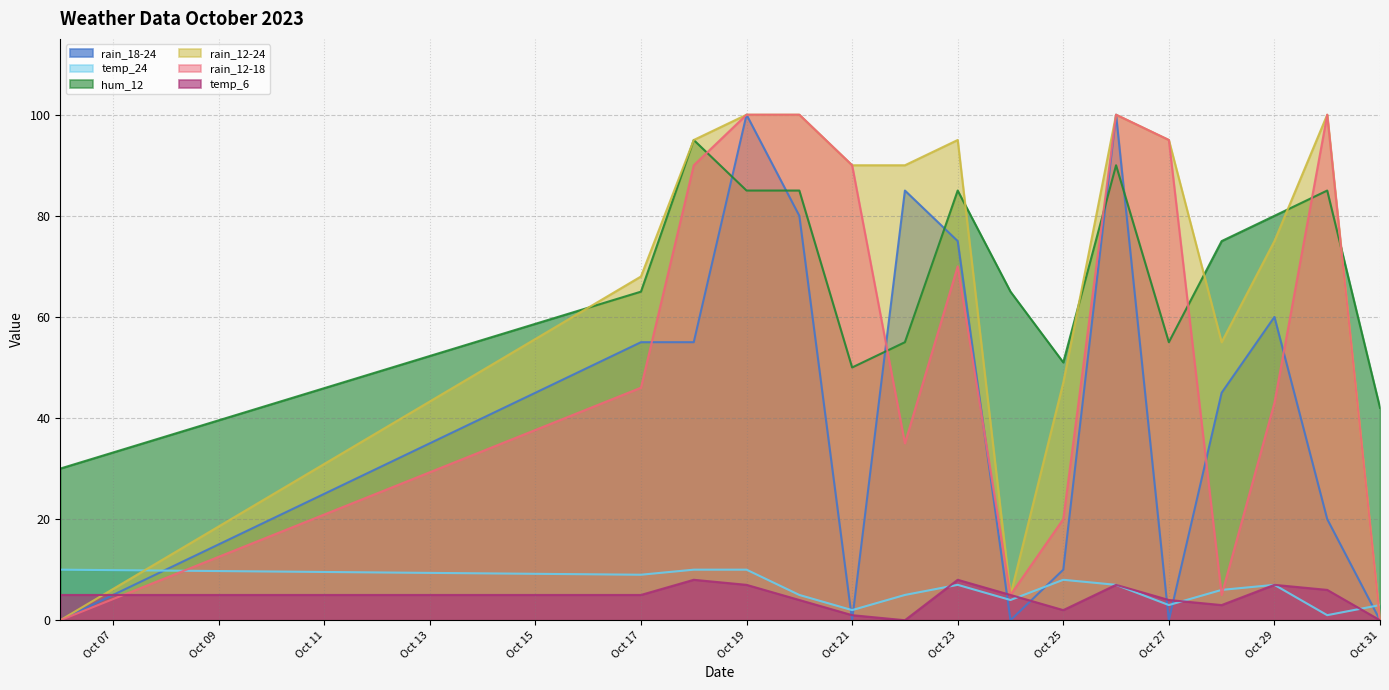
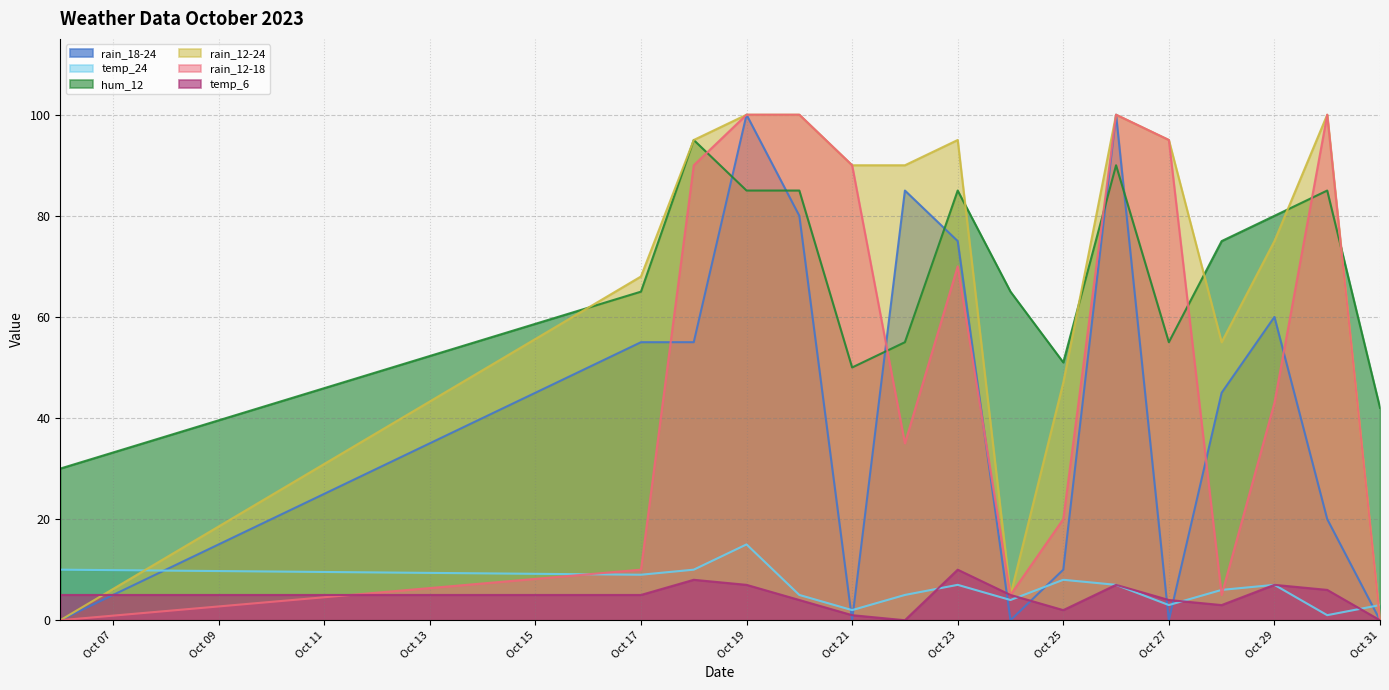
  {
    "rain_18-24": {
      "Oct 17": 55,
      "Oct 21": 0,
      "Oct 23": 75,
      "Oct 25": 10,
      "Oct 27": 0,
      "Oct 29": 60
    },
    "temp_24": {
      "Oct 17": 9,
-     "Oct 19": 10,
+     "Oct 19": 15,
      "Oct 21": 2,
      "Oct 23": 7,
      "Oct 25": 8,
      "Oct 27": 3,
      "Oct 31": 3
    },
    "hum_12": {
      "Oct 17": 65,
      "Oct 19": 85,
      "Oct 21": 50,
      "Oct 23": 85,
      "Oct 25": 51,
      "Oct 27": 55,
      "Oct 29": 80,
      "Oct 31": 42
    },
    "rain_12-24": {
      "Oct 17": 68,
      "Oct 23": 95,
      "Oct 25": 47,
      "Oct 29": 75
    },
    "rain_12-18": {
-     "Oct 17": 46,
+     "Oct 17": 10,
      "Oct 23": 70,
      "Oct 25": 20,
      "Oct 29": 43
    },
    "temp_6": {
      "Oct 17": 5,
      "Oct 19": 7,
      "Oct 21": 1,
-     "Oct 23": 8,
+     "Oct 23": 10,
      "Oct 25": 2,
      "Oct 27": 4
    }
  }
